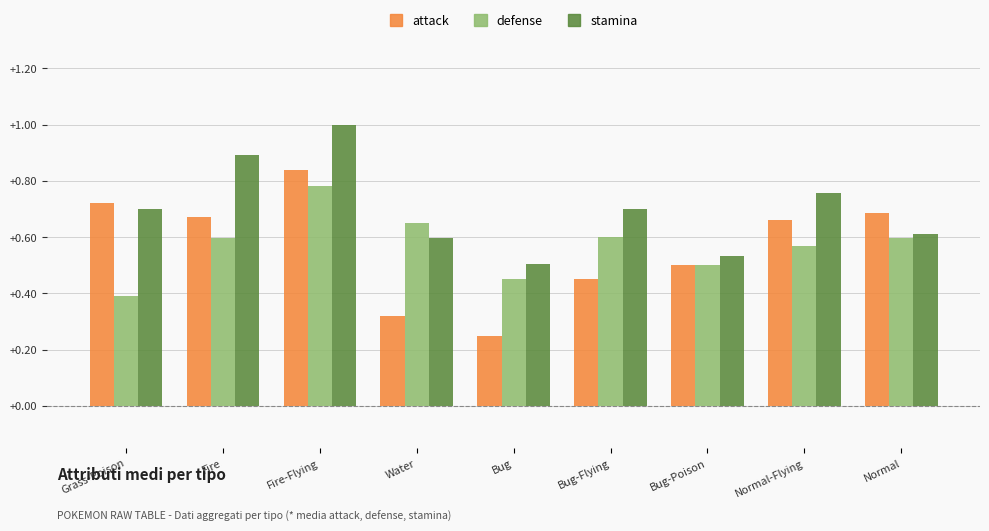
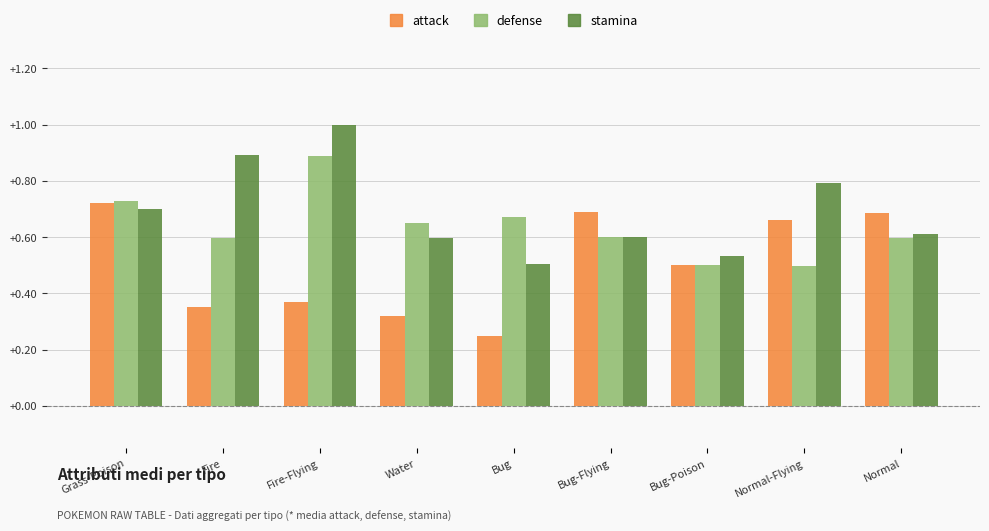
  {
    "attack": {
      "Grass-Poison": "+0.72",
-     "Fire": "+0.67",
-     "Fire-Flying": "+0.84",
+     "Fire": "+0.35",
+     "Fire-Flying": "+0.37",
      "Water": "+0.32",
      "Bug": "+0.25",
-     "Bug-Flying": "+0.45",
+     "Bug-Flying": "+0.69",
      "Bug-Poison": "+0.50",
      "Normal-Flying": "+0.66",
      "Normal": "+0.69"
    },
    "defense": {
-     "Grass-Poison": "+0.39",
+     "Grass-Poison": "+0.73",
      "Fire": "+0.60",
-     "Fire-Flying": "+0.78",
+     "Fire-Flying": "+0.89",
      "Water": "+0.65",
-     "Bug": "+0.45",
+     "Bug": "+0.67",
      "Bug-Flying": "+0.60",
      "Bug-Poison": "+0.50",
-     "Normal-Flying": "+0.57",
+     "Normal-Flying": "+0.50",
      "Normal": "+0.60"
    },
    "stamina": {
      "Grass-Poison": "+0.70",
      "Fire": "+0.89",
      "Fire-Flying": "+1.00",
      "Water": "+0.60",
      "Bug": "+0.50",
-     "Bug-Flying": "+0.7",
+     "Bug-Flying": "+0.6",
      "Bug-Poison": "+0.53",
-     "Normal-Flying": "+0.76",
+     "Normal-Flying": "+0.79",
      "Normal": "+0.61"
    }
  }
